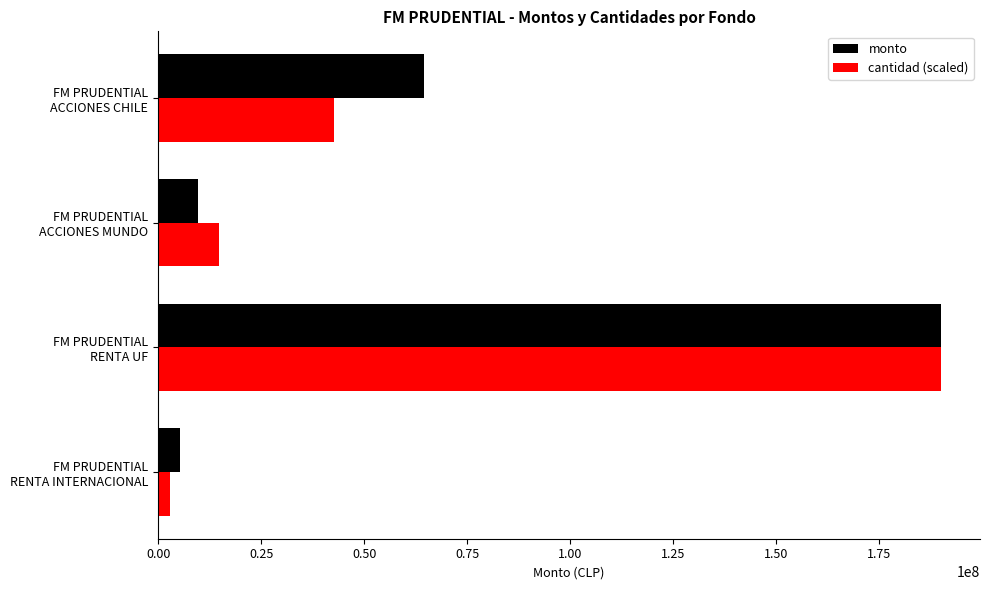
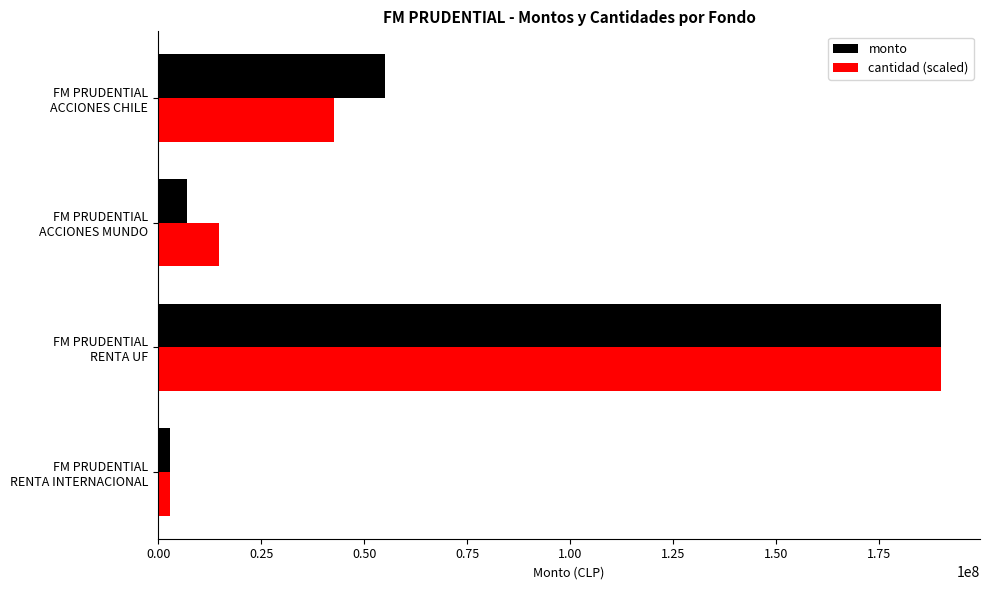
  {
    "monto": {
-     "FM PRUDENTIAL ACCIONES CHILE": 65000000,
-     "FM PRUDENTIAL ACCIONES MUNDO": 10000000,
+     "FM PRUDENTIAL ACCIONES CHILE": 55000000,
+     "FM PRUDENTIAL ACCIONES MUNDO": 7000000,
      "FM PRUDENTIAL RENTA UF": 190000000,
-     "FM PRUDENTIAL RENTA INTERNACIONAL": 5000000
+     "FM PRUDENTIAL RENTA INTERNACIONAL": 3000000
    },
    "cantidad (scaled)": {
      "FM PRUDENTIAL ACCIONES CHILE": 43000000,
      "FM PRUDENTIAL ACCIONES MUNDO": 15000000,
      "FM PRUDENTIAL RENTA UF": 190000000,
      "FM PRUDENTIAL RENTA INTERNACIONAL": 3000000
    }
  }
